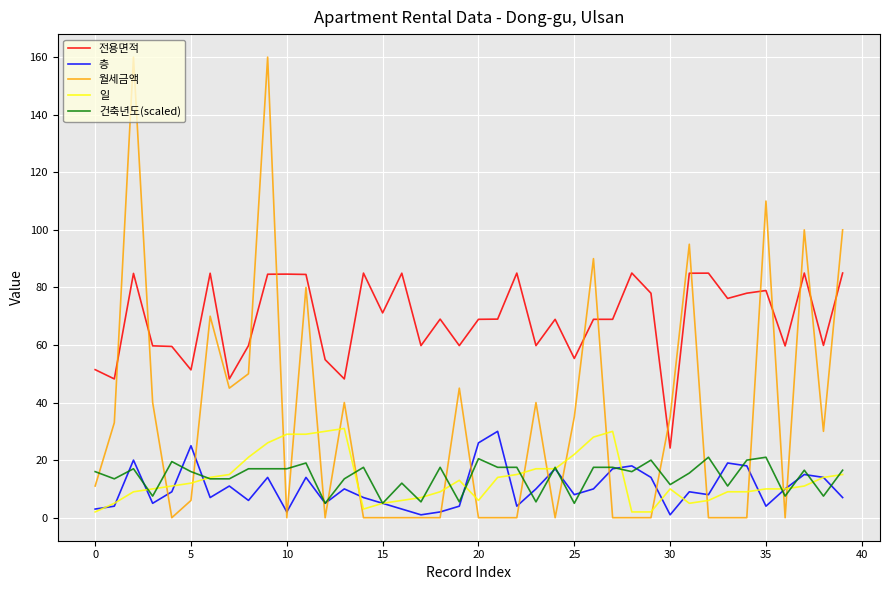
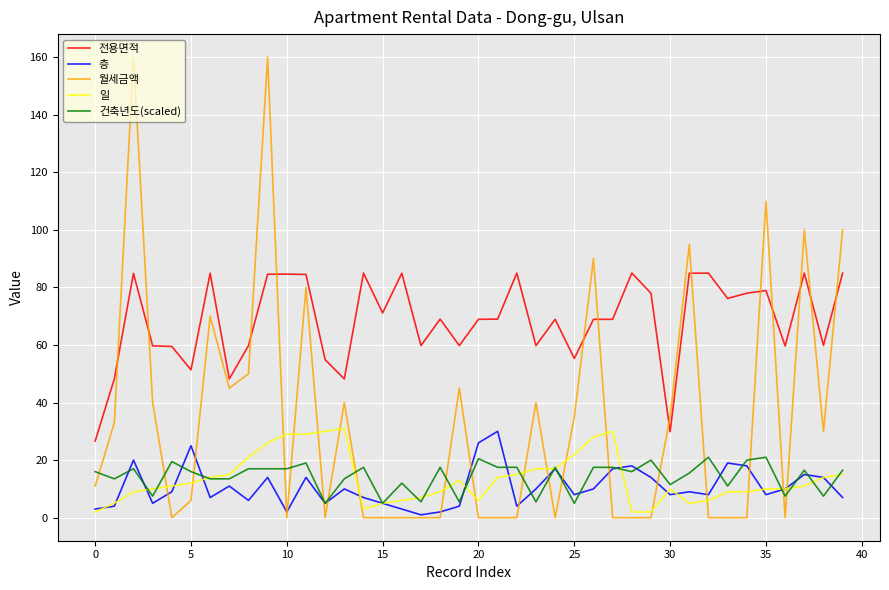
  {
    "전용면적": {
-     "0": 51,
+     "0": 27,
      "5": 51,
      "10": 85,
      "15": 71,
      "20": 69,
      "25": 55,
-     "30": 24,
+     "30": 30,
      "35": 79
    },
    "층": {
      "0": 3,
      "5": 25,
      "10": 2,
      "20": 26,
      "25": 8,
-     "30": 1,
-     "35": 4
+     "30": 8,
+     "35": 8
    },
    "월세금액": {
      "0": 11,
      "5": 6,
      "10": 0,
      "15": 0,
      "20": 0,
      "25": 35,
      "30": 35,
      "35": 110
    },
    "일": {
      "0": 2,
      "5": 12,
      "10": 29,
      "20": 6,
      "25": 22,
      "30": 10,
      "35": 10
    },
    "건축년도(scaled)": {
      "0": 16,
      "5": 16,
      "10": 17,
      "20": 21,
      "25": 5,
      "30": 12,
      "35": 21
    }
  }
